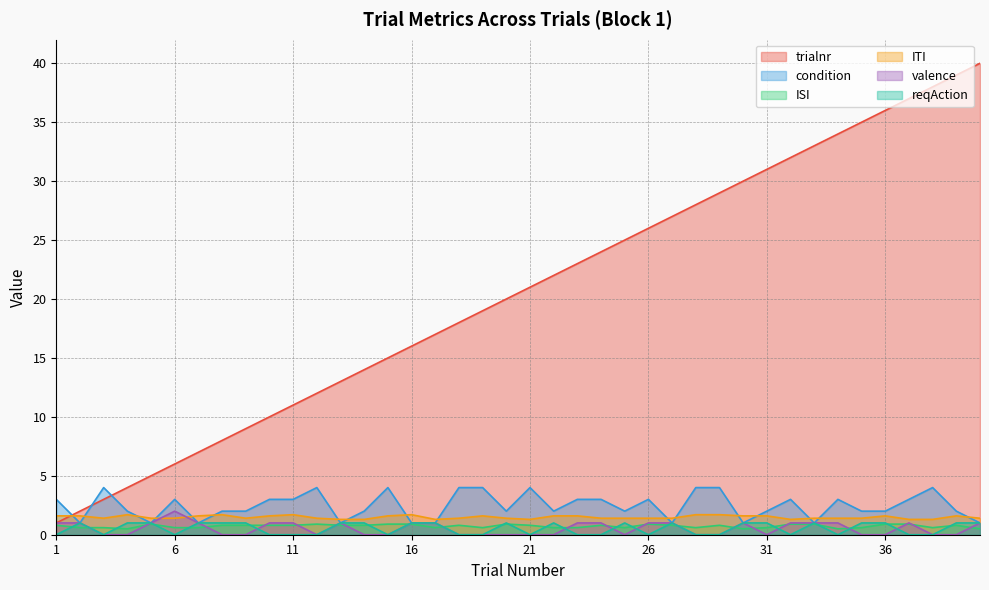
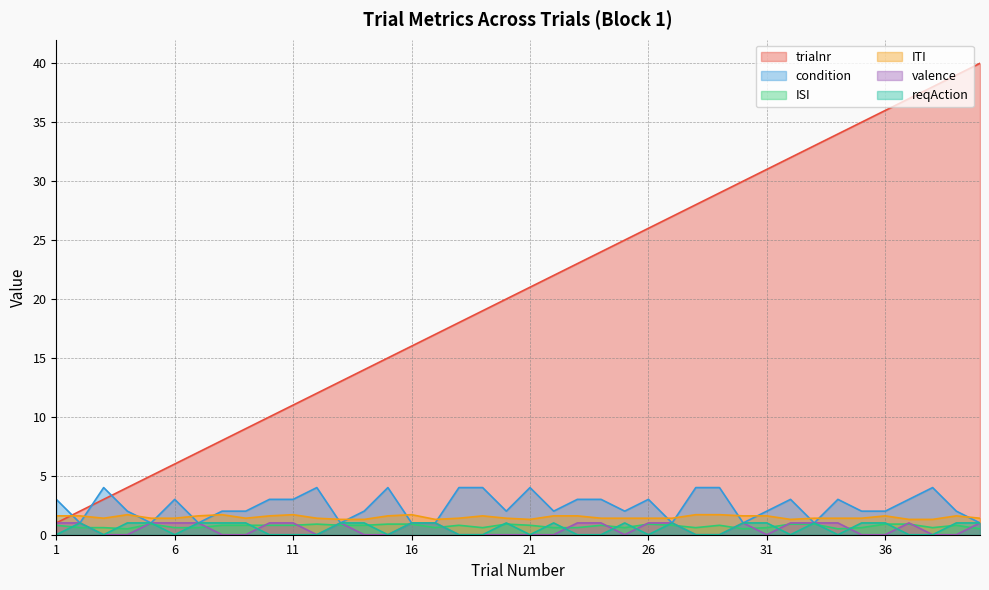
  {
    "valence": {
-     "6": 2,
+     "6": 1,
      "31": 0,
      "36": 0
    }
  }
